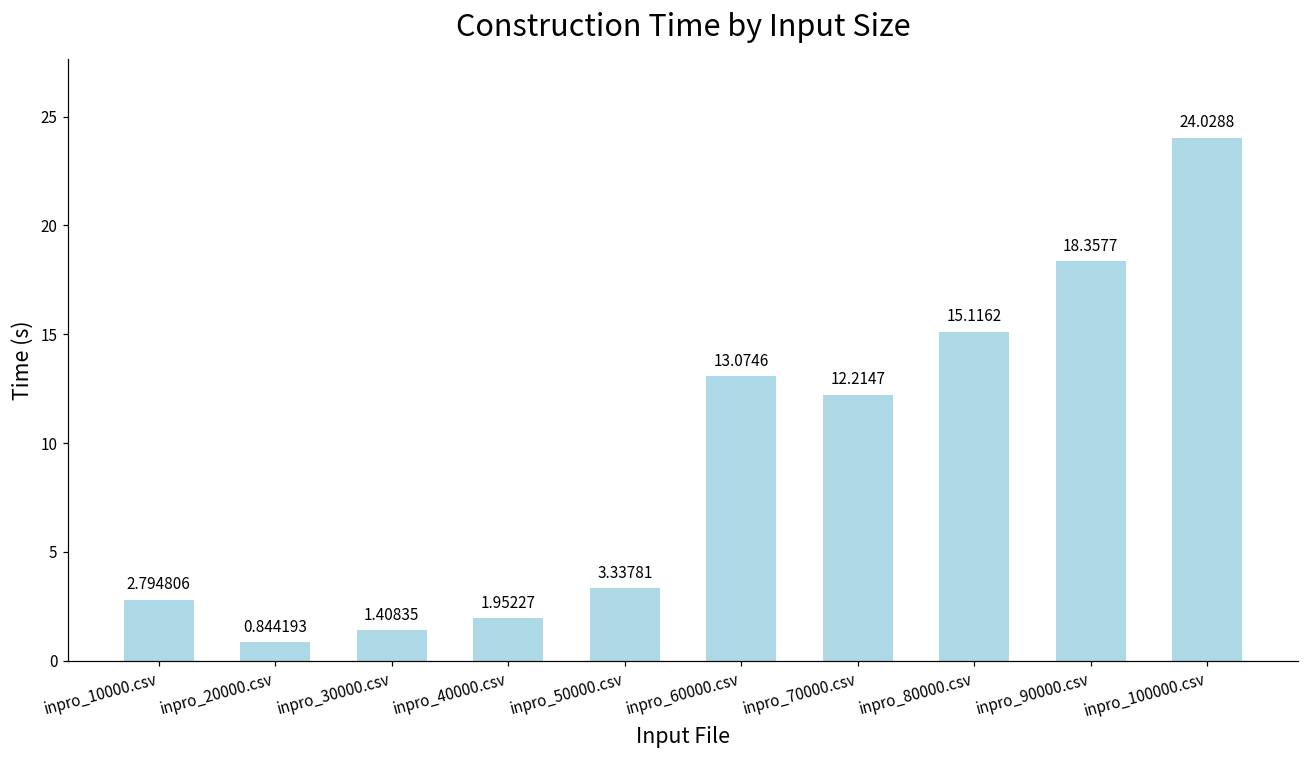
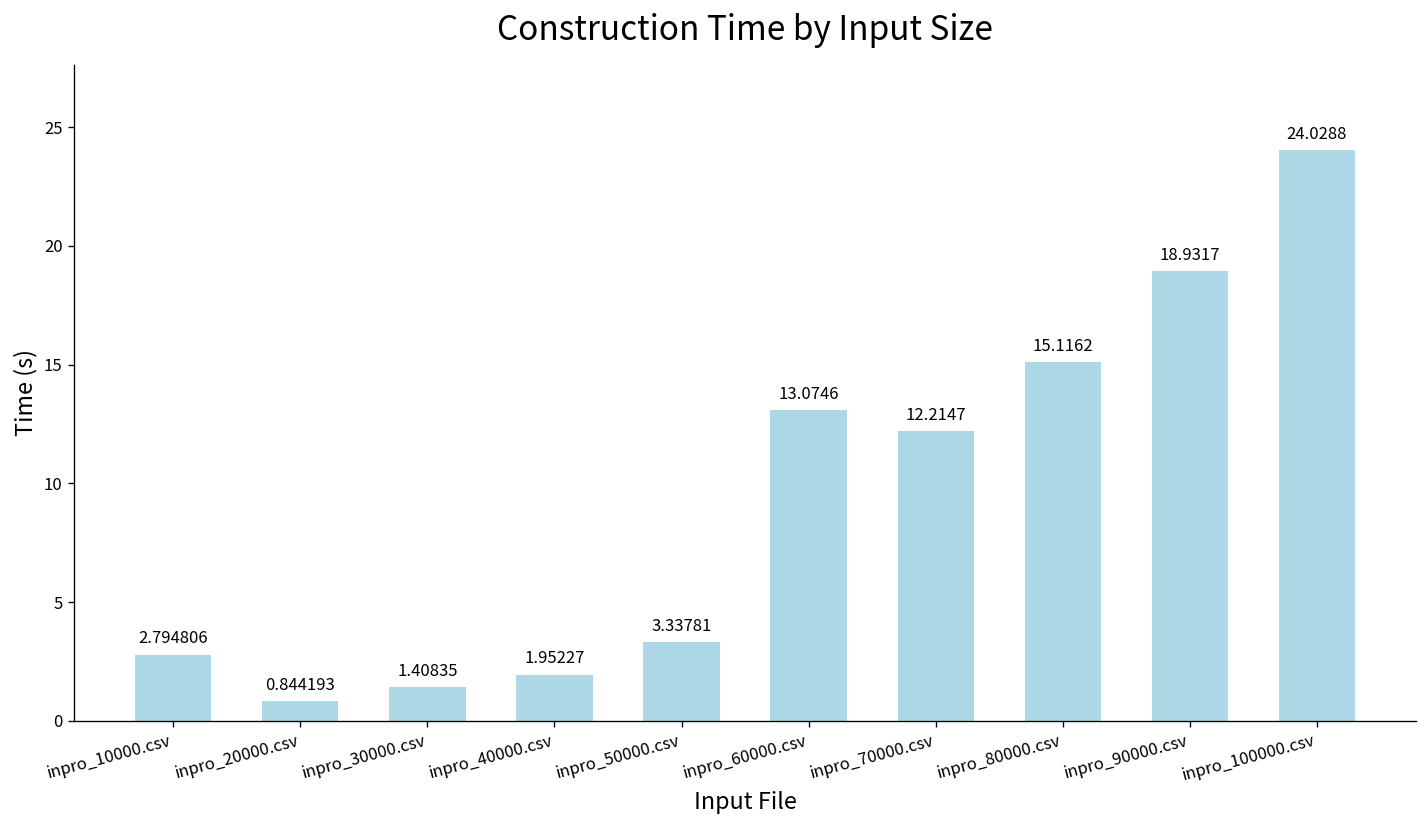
  {
    "inpro_10000.csv": 2.794806,
    "inpro_20000.csv": 0.844193,
    "inpro_30000.csv": 1.40835,
    "inpro_40000.csv": 1.95227,
    "inpro_50000.csv": 3.33781,
    "inpro_60000.csv": 13.0746,
    "inpro_70000.csv": 12.2147,
    "inpro_80000.csv": 15.1162,
-   "inpro_90000.csv": 18.3577,
+   "inpro_90000.csv": 18.9317,
    "inpro_100000.csv": 24.0288
  }
